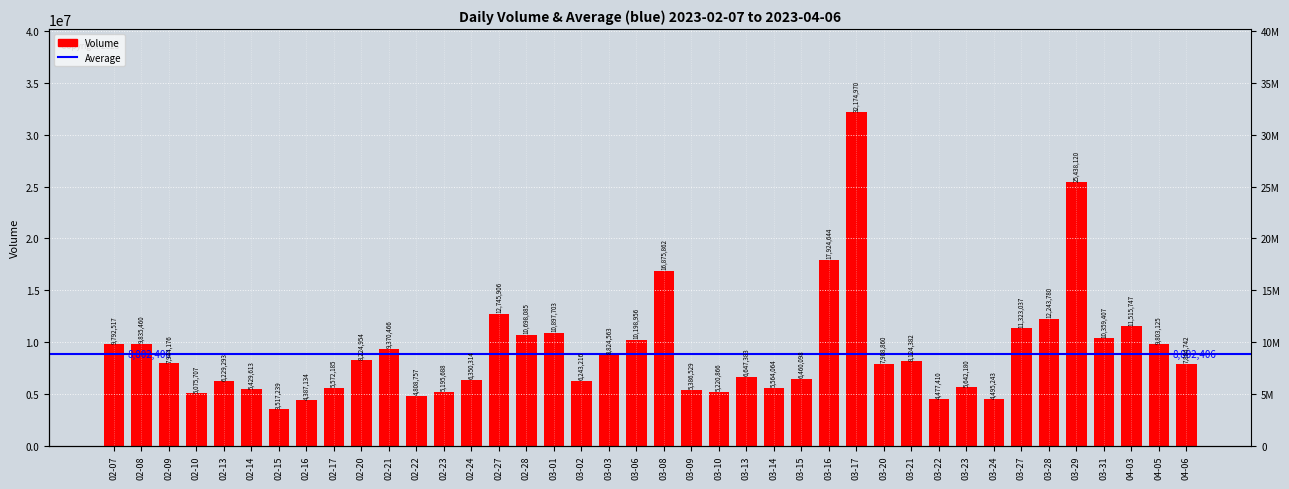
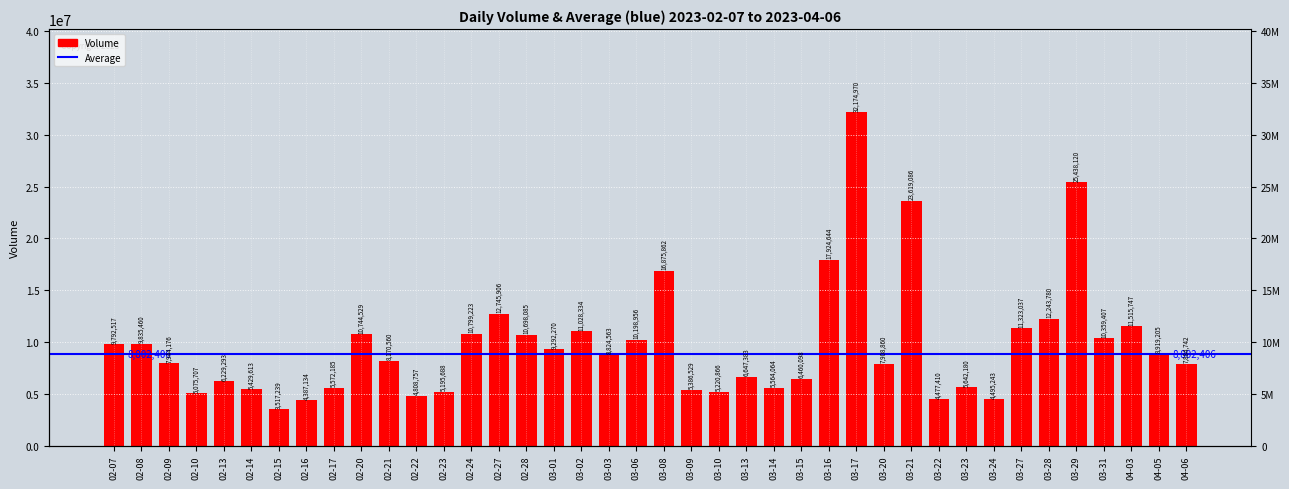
  {
    "02-07": "9,792,517",
    "02-08": "9,835,460",
    "02-10": "5,075,707",
    "02-13": "6,229,293",
    "02-14": "5,429,613",
    "02-15": "3,517,239",
    "02-16": "4,387,134",
    "02-17": "5,572,185",
-   "02-20": "8,224,954",
-   "02-21": "9,370,466",
+   "02-20": "10,744,529",
+   "02-21": "8,170,560",
    "02-22": "4,808,757",
    "02-23": "5,195,688",
-   "02-24": "6,350,314",
+   "02-24": "10,799,223",
    "02-27": "12,745,906",
    "02-28": "10,698,085",
-   "03-01": "10,897,703",
-   "03-02": "6,243,216",
+   "03-01": "9,292,270",
+   "03-02": "11,028,334",
    "03-03": "8,824,563",
    "03-06": "10,198,956",
    "03-08": "16,875,862",
    "03-09": "5,386,529",
    "03-10": "5,220,866",
    "03-13": "6,647,383",
    "03-14": "5,564,064",
    "03-15": "6,460,098",
    "03-16": "17,924,644",
    "03-17": "32,174,970",
    "03-20": "7,908,860",
-   "03-21": "8,124,382",
+   "03-21": "23,619,086",
    "03-22": "4,477,410",
    "03-23": "5,642,180",
    "03-24": "4,495,243",
    "03-27": "11,323,037",
    "03-28": "12,243,780",
    "03-29": "25,438,120",
    "03-31": "10,359,407",
    "04-03": "11,515,747",
-   "04-05": "9,803,125"
+   "04-05": "8,919,205"
  }
